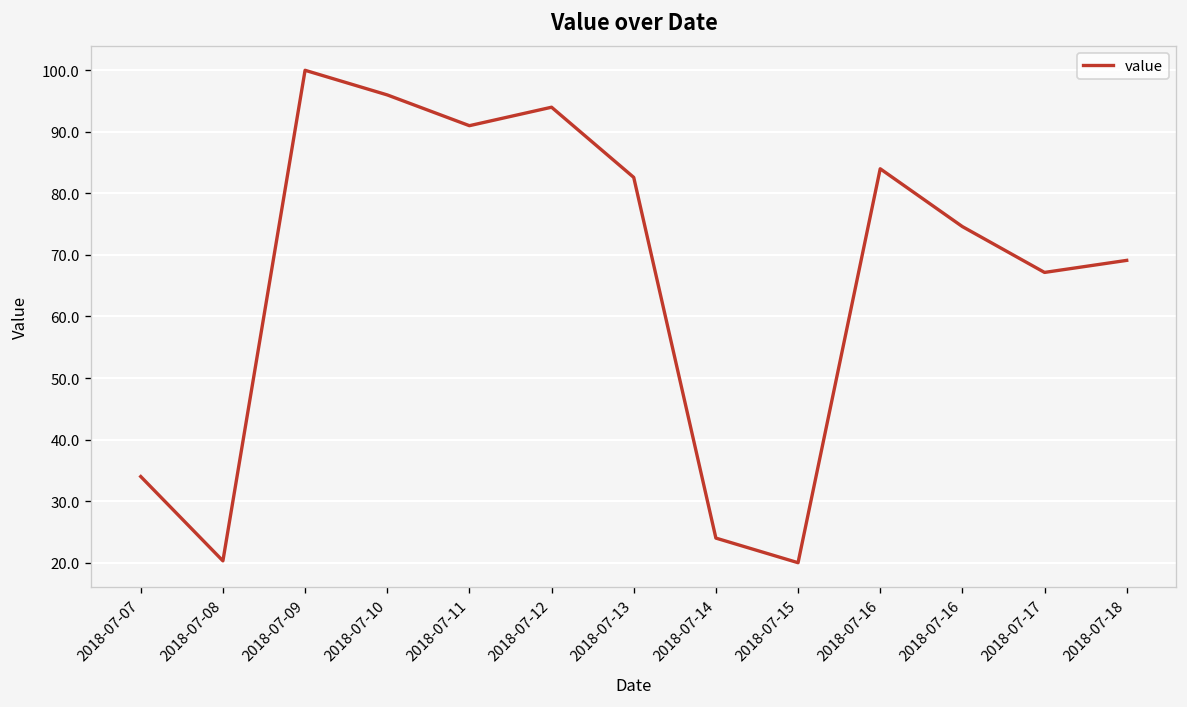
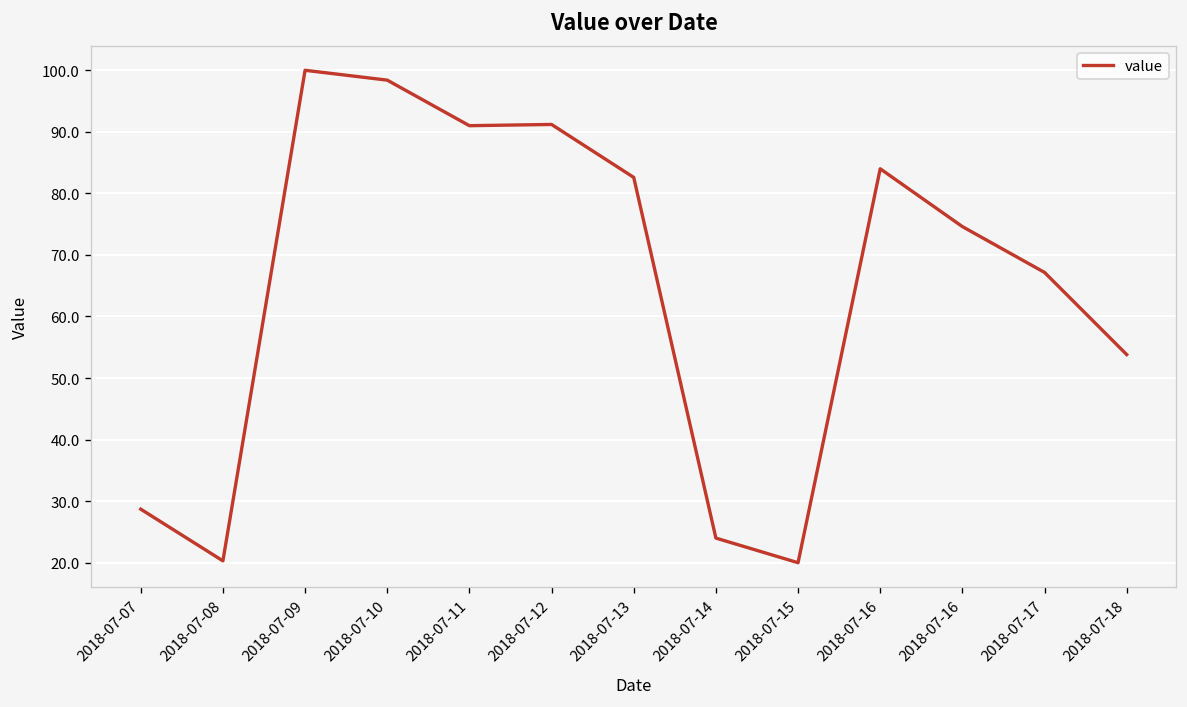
  {
-   "2018-07-07": 34,
+   "2018-07-07": 29,
    "2018-07-08": 20,
    "2018-07-09": 100,
-   "2018-07-10": 96,
+   "2018-07-10": 98,
    "2018-07-11": 91,
-   "2018-07-12": 94,
+   "2018-07-12": 91,
    "2018-07-13": 83,
    "2018-07-14": 24,
    "2018-07-15": 20,
    "2018-07-17": 67,
-   "2018-07-18": 69
+   "2018-07-18": 54
  }
